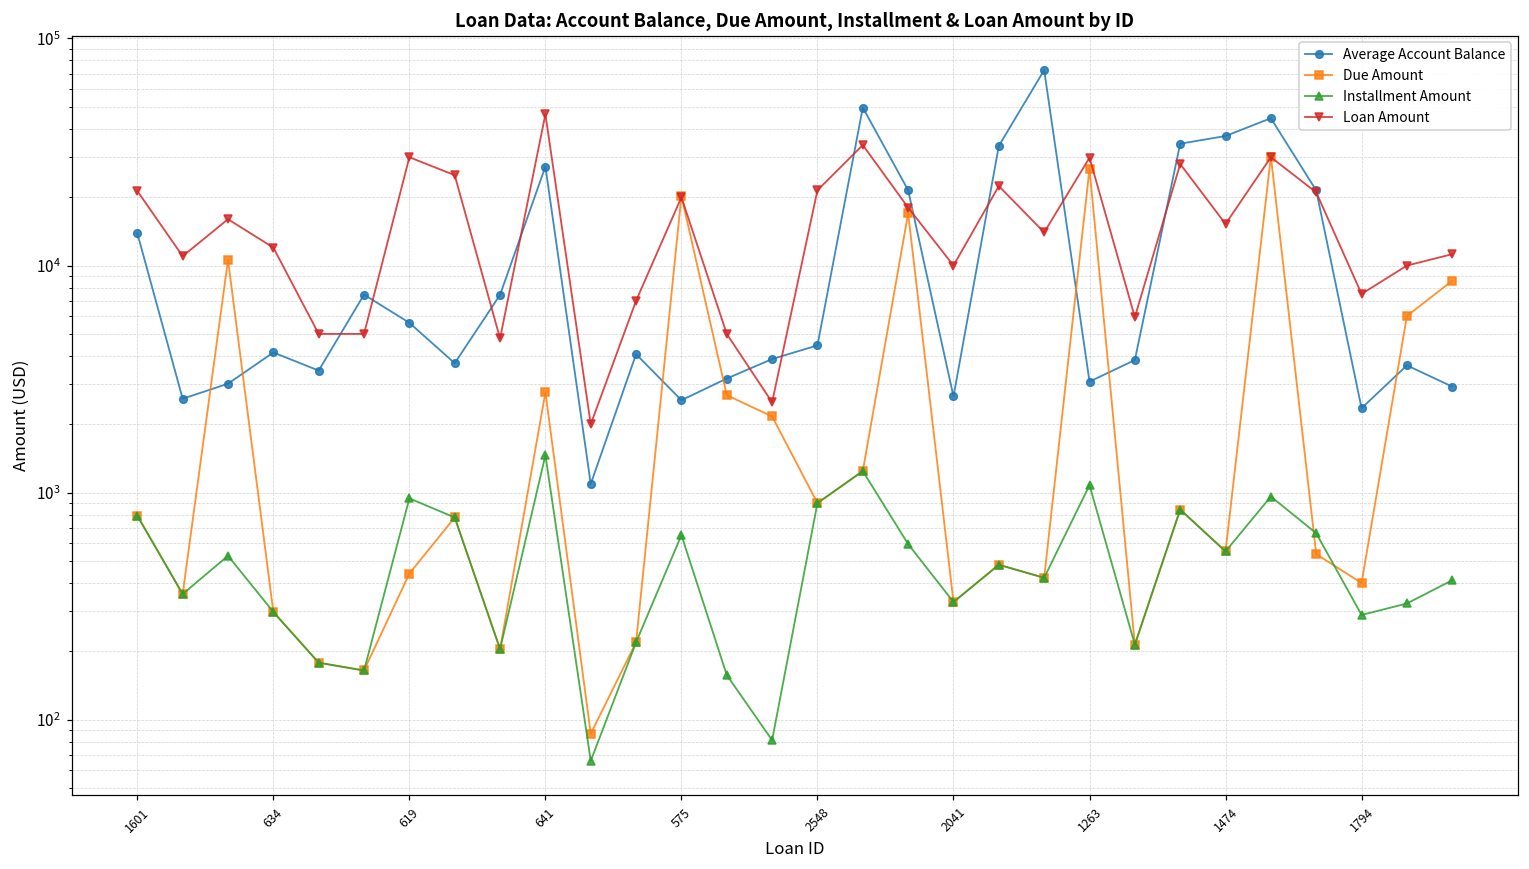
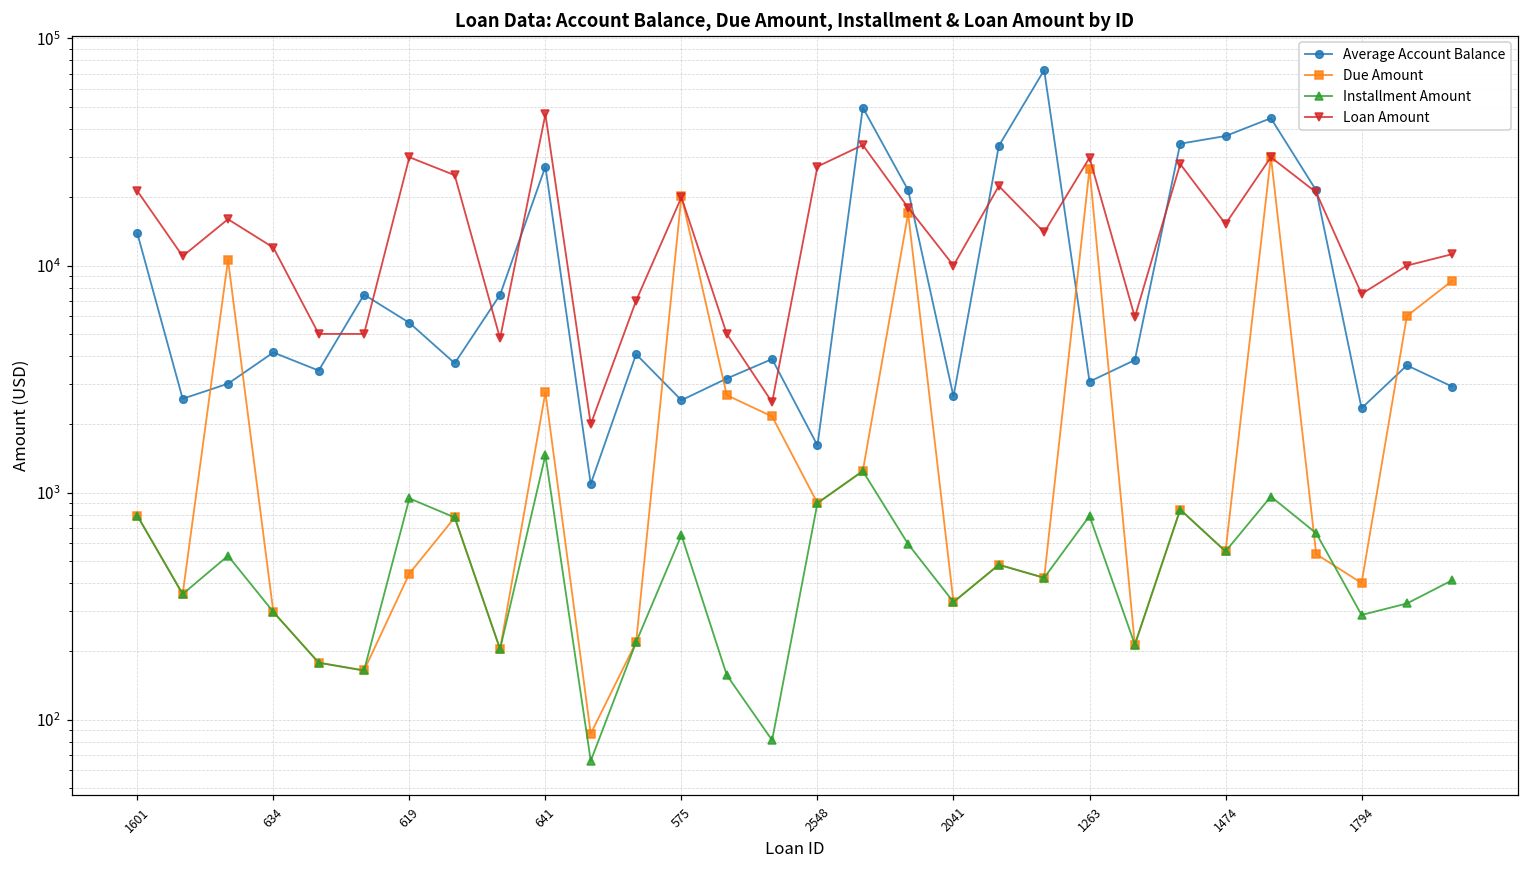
  {
    "Average Account Balance": {
      "1601": 14000,
      "634": 4100,
      "619": 5600,
      "641": 27000,
      "575": 2600,
-     "2548": 4500,
+     "2548": 1600,
      "2041": 2700,
      "1263": 3100,
      "1474": 37000,
      "1794": 2400
    },
    "Due Amount": {
      "619": 440,
      "641": 2800,
      "1263": 27000,
      "1794": 400
    },
    "Installment Amount": {
      "619": 900,
      "641": 1500,
      "575": 650,
-     "1263": 1100,
+     "1263": 790,
      "1794": 290
    },
    "Loan Amount": {
      "1601": 21000,
      "634": 12000,
      "619": 30000,
      "641": 46000,
-     "2548": 21000,
+     "2548": 27000,
      "2041": 10000,
      "1263": 30000,
      "1474": 15000,
      "1794": 7500
    }
  }
